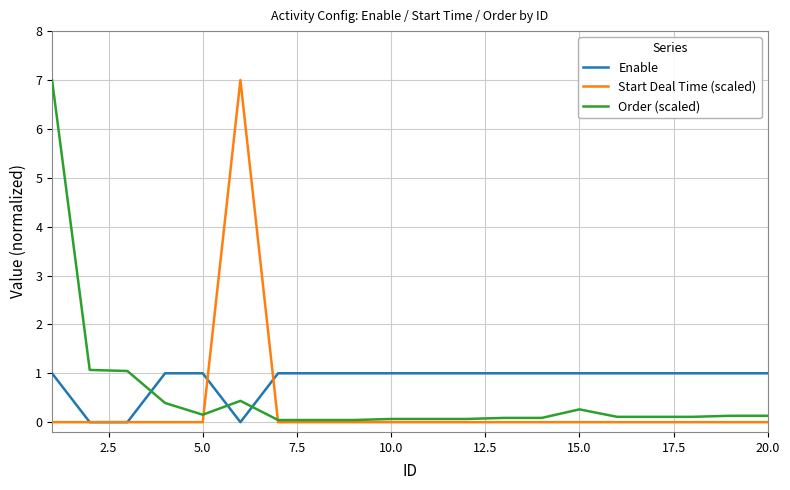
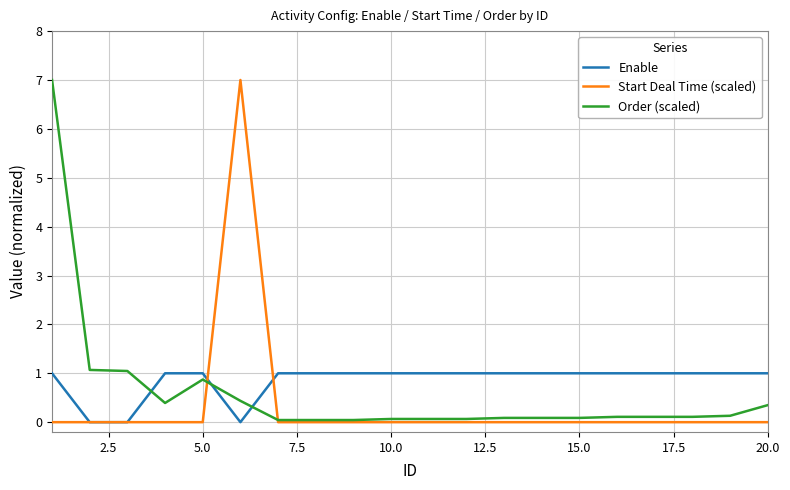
  {
    "Enable": {
      "5.0": 1.0,
      "10.0": 1.0,
      "15.0": 1.0,
      "20.0": 1.0
    },
    "Start Deal Time (scaled)": {
      "5.0": 0.0,
      "10.0": 0.0,
      "15.0": 0.0,
      "20.0": 0.0
    },
    "Order (scaled)": {
-     "5.0": 0.2,
+     "5.0": 0.9,
      "10.0": 0.1,
-     "15.0": 0.3,
-     "20.0": 0.1
+     "15.0": 0.1,
+     "20.0": 0.3
    }
  }
